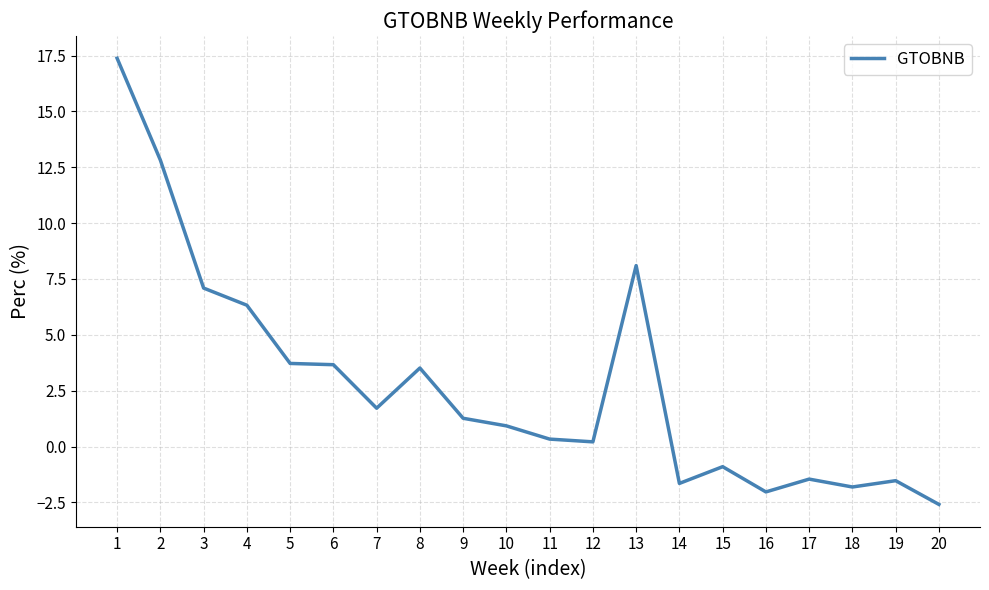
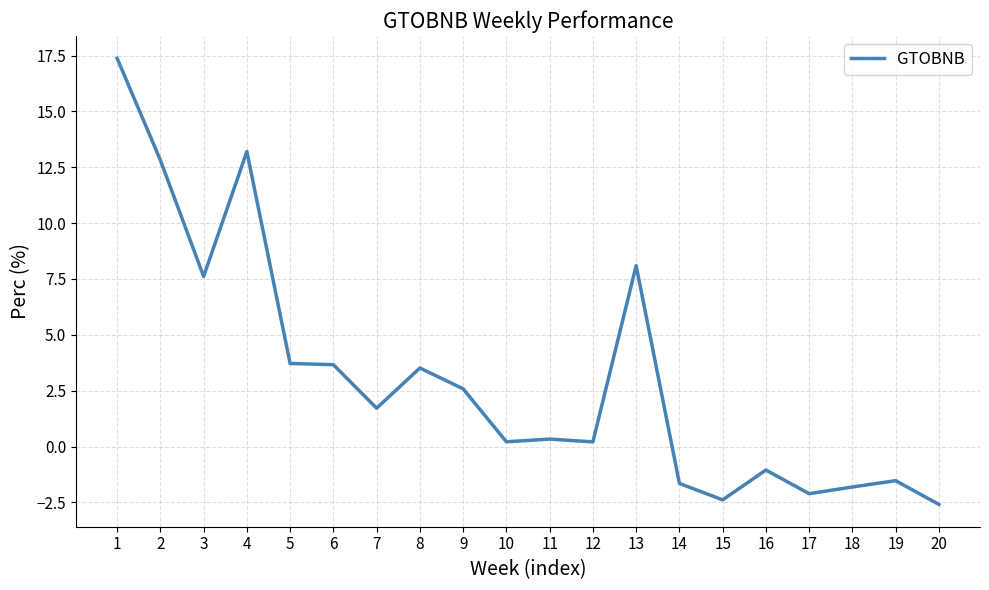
  {
    "1": 17.4,
    "2": 12.8,
-   "3": 7.1,
-   "4": 6.3,
+   "3": 7.6,
+   "4": 13.2,
    "5": 3.7,
    "6": 3.7,
    "7": 1.7,
    "8": 3.5,
-   "9": 1.3,
-   "10": 0.9,
+   "9": 2.6,
+   "10": 0.2,
    "11": 0.3,
    "12": 0.2,
    "13": 8.1,
    "14": -1.7,
-   "15": -0.9,
-   "16": -2.0,
-   "17": -1.5,
+   "15": -2.4,
+   "16": -1.1,
+   "17": -2.1,
    "18": -1.8,
    "19": -1.5,
    "20": -2.6
  }
